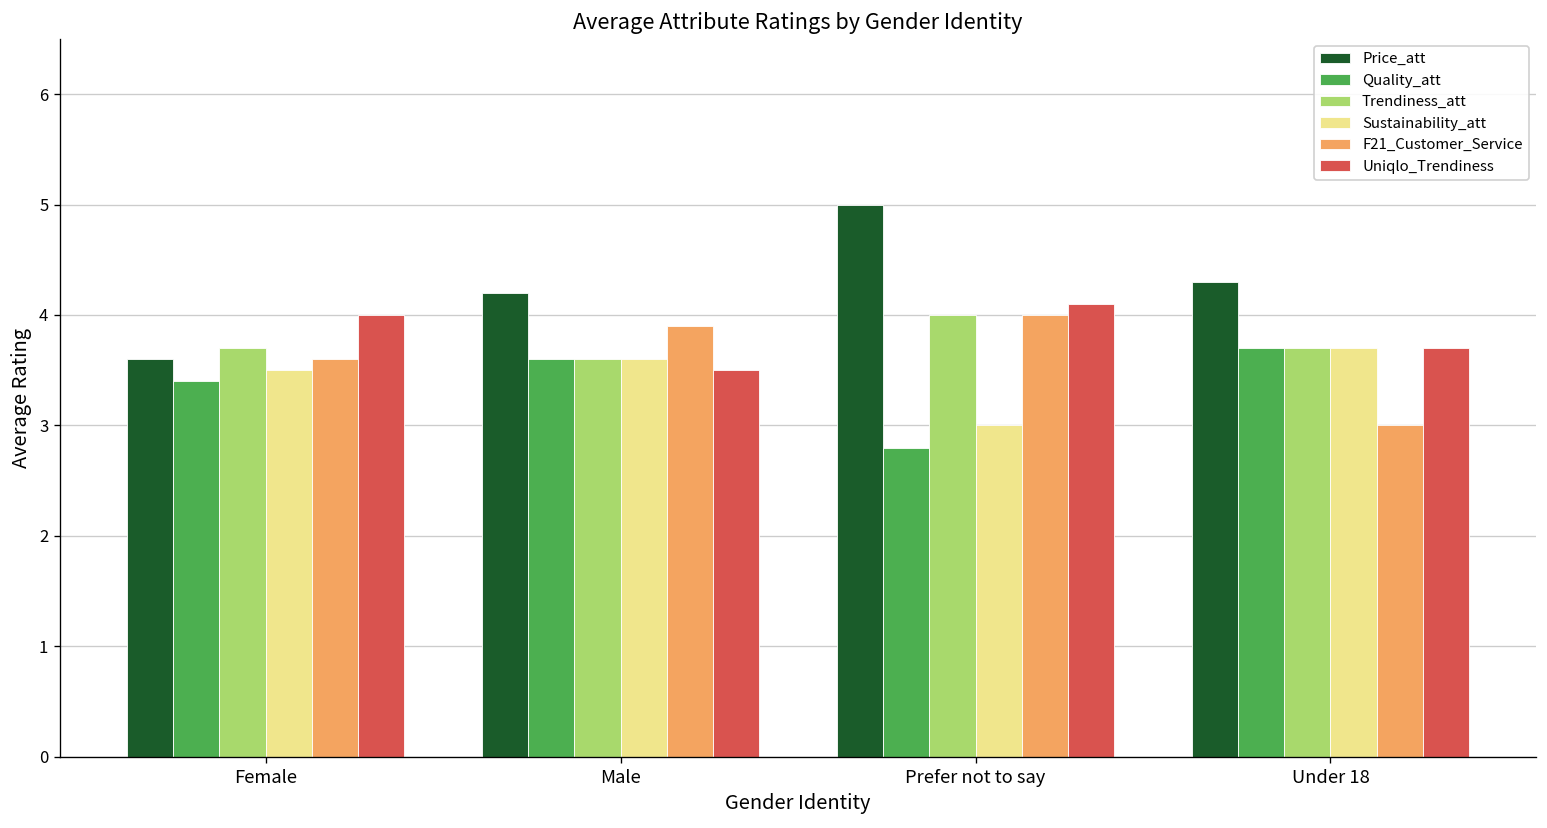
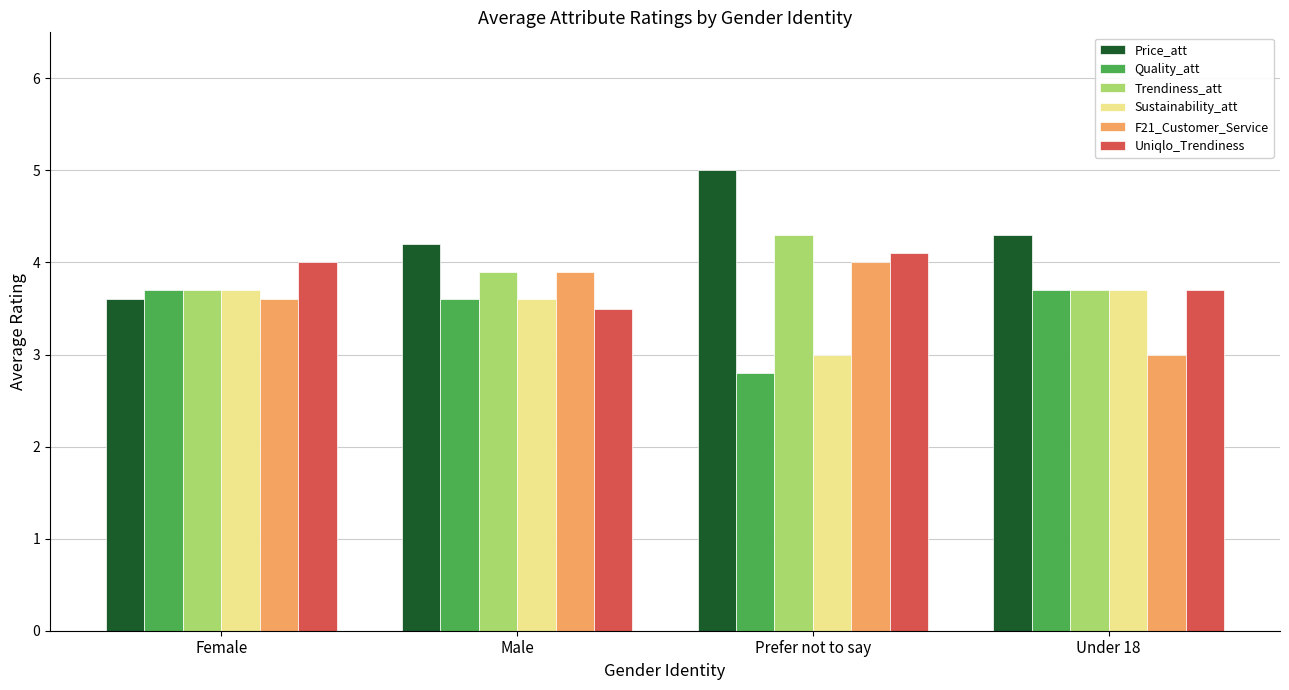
  {
    "Price_att": {
      "Female": 3.6,
      "Male": 4.2,
      "Prefer not to say": 5.0,
      "Under 18": 4.3
    },
    "Quality_att": {
-     "Female": 3.4,
+     "Female": 3.7,
      "Male": 3.6,
      "Prefer not to say": 2.8,
      "Under 18": 3.7
    },
    "Trendiness_att": {
      "Female": 3.7,
-     "Male": 3.6,
-     "Prefer not to say": 4.0,
+     "Male": 3.9,
+     "Prefer not to say": 4.3,
      "Under 18": 3.7
    },
    "Sustainability_att": {
-     "Female": 3.5,
+     "Female": 3.7,
      "Male": 3.6,
      "Prefer not to say": 3.0,
      "Under 18": 3.7
    },
    "F21_Customer_Service": {
      "Female": 3.6,
      "Male": 3.9,
      "Prefer not to say": 4.0,
      "Under 18": 3.0
    },
    "Uniqlo_Trendiness": {
      "Female": 4.0,
      "Male": 3.5,
      "Prefer not to say": 4.1,
      "Under 18": 3.7
    }
  }
